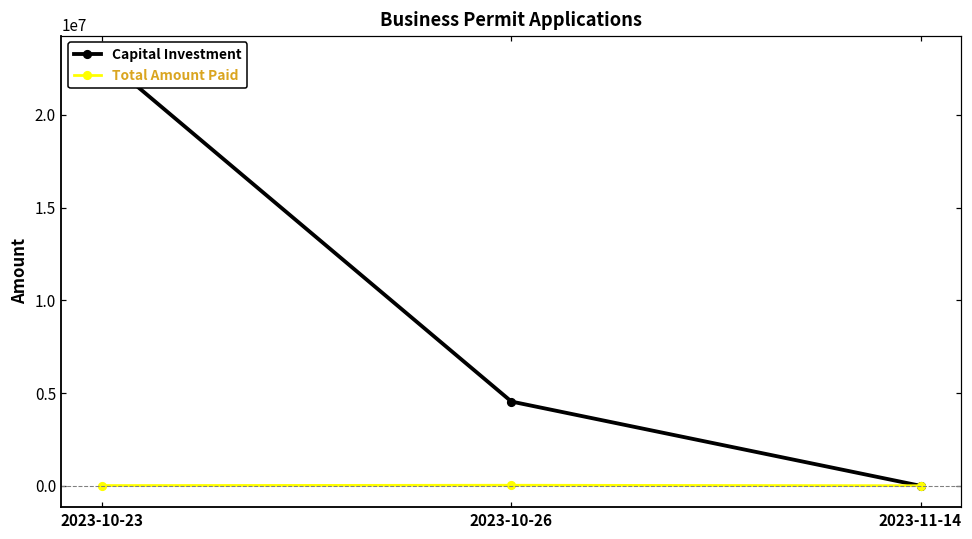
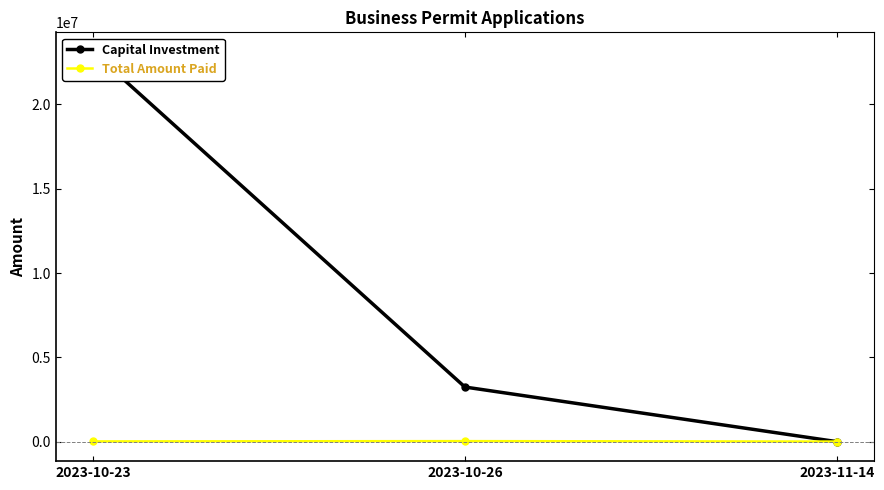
  {
    "Capital Investment": {
-     "2023-10-26": 4500000
+     "2023-10-26": 3200000
    },
    "Total Amount Paid": {
      "2023-10-23": 0,
      "2023-10-26": 0
    }
  }
